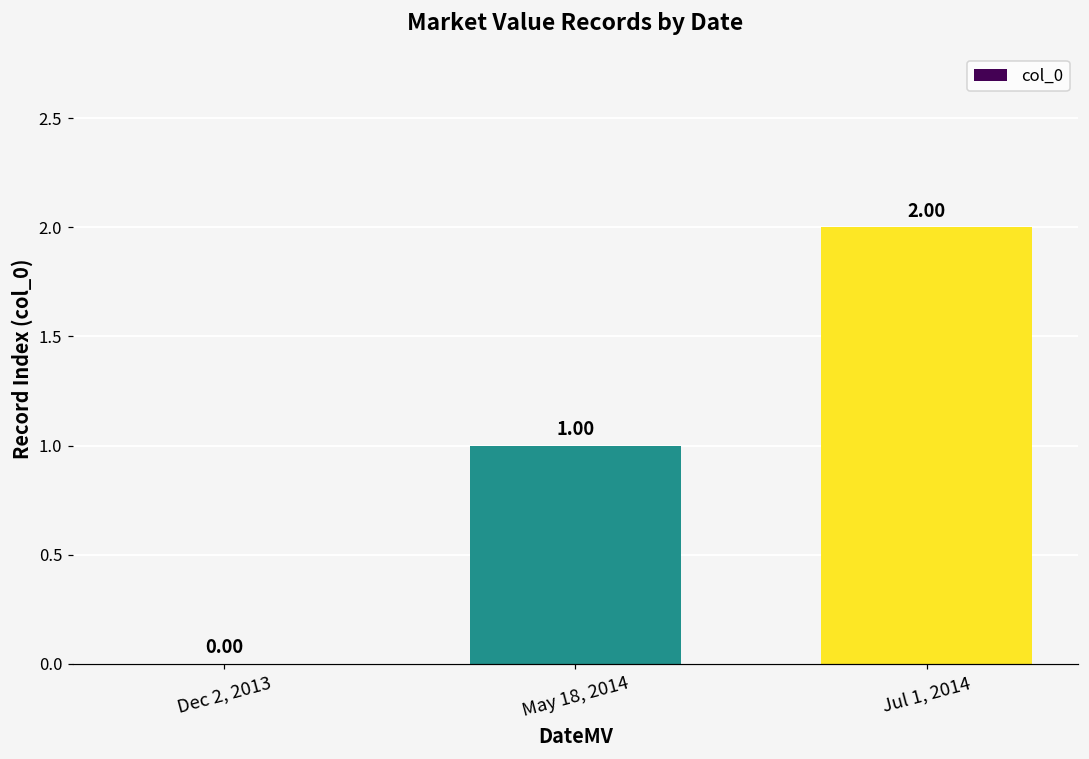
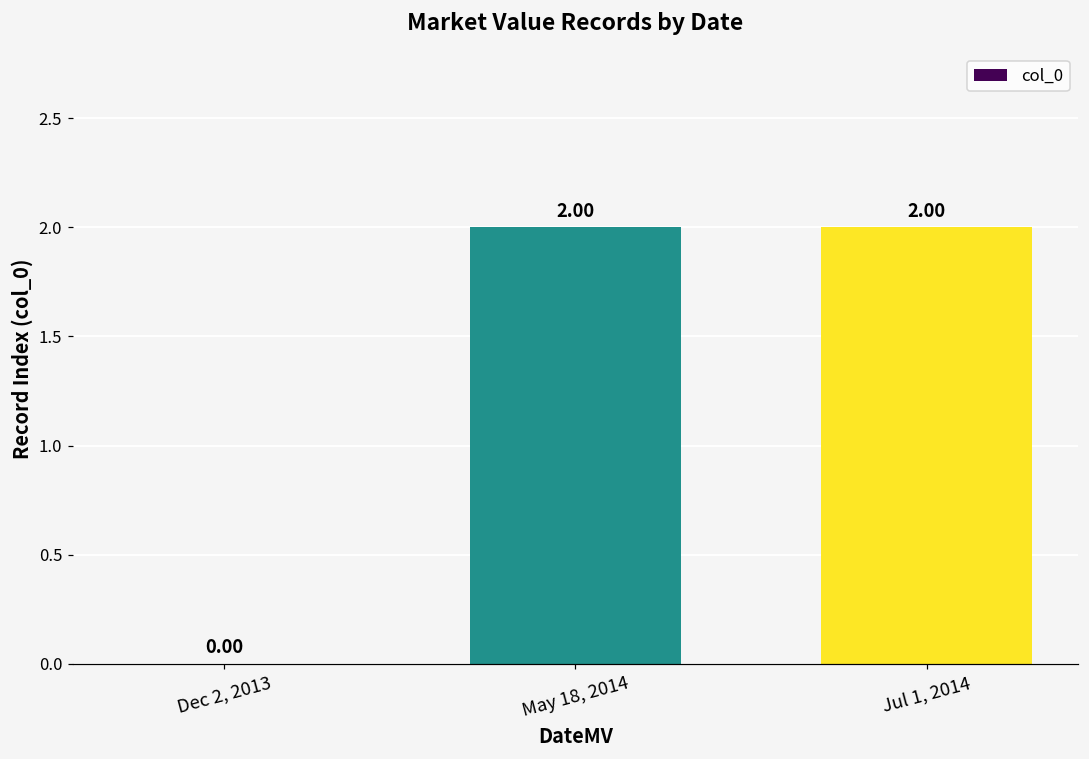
  {
    "Dec 2, 2013": 0.00,
-   "May 18, 2014": 1.00,
+   "May 18, 2014": 2.00,
    "Jul 1, 2014": 2.00
  }
